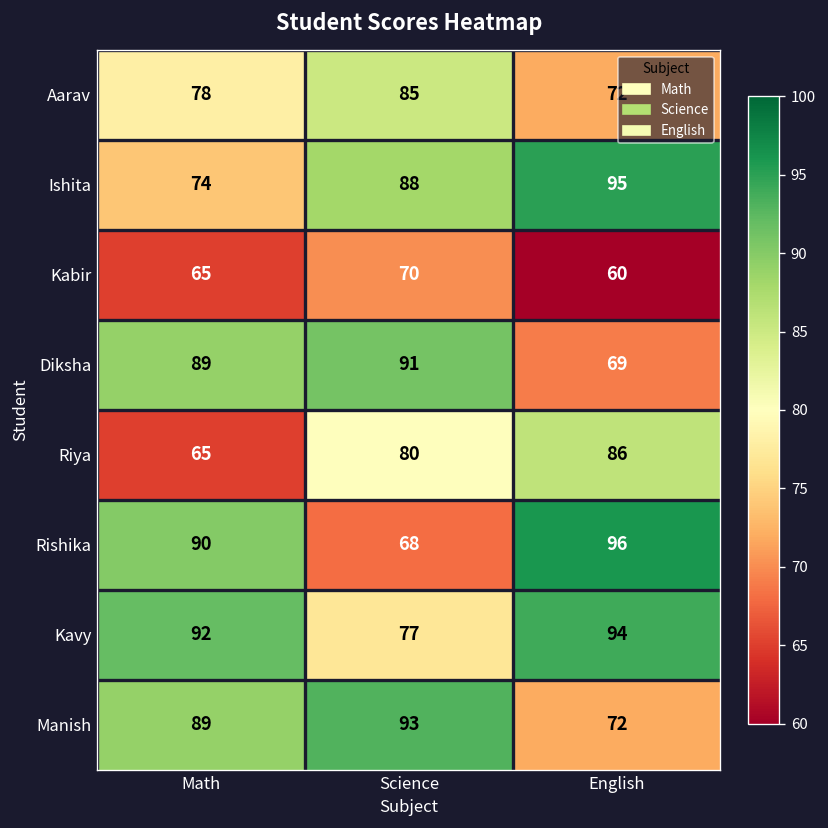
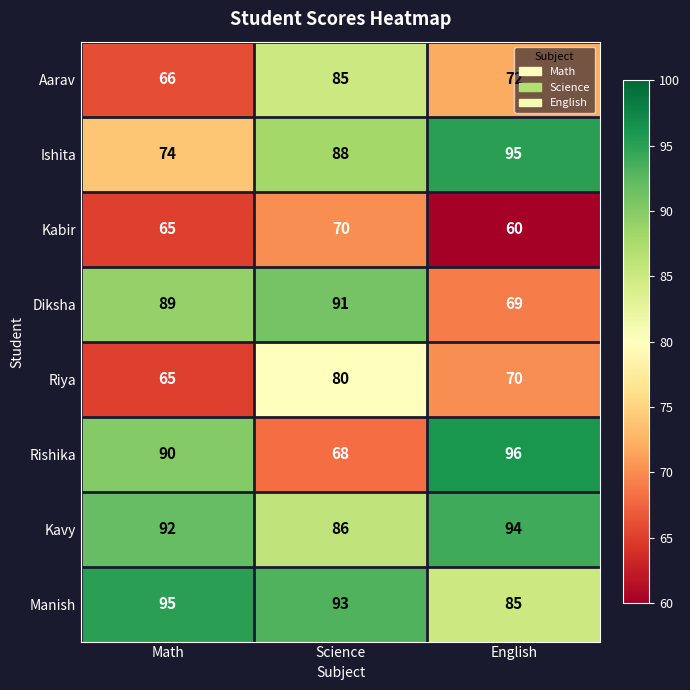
  {
    "Aarav": {
-     "Math": 78,
+     "Math": 66,
      "Science": 85
    },
    "Ishita": {
      "Math": 74,
      "Science": 88,
      "English": 95
    },
    "Kabir": {
      "Math": 65,
      "Science": 70,
      "English": 60
    },
    "Diksha": {
      "Math": 89,
      "Science": 91,
      "English": 69
    },
    "Riya": {
      "Math": 65,
      "Science": 80,
-     "English": 86
+     "English": 70
    },
    "Rishika": {
      "Math": 90,
      "Science": 68,
      "English": 96
    },
    "Kavy": {
      "Math": 92,
-     "Science": 77,
+     "Science": 86,
      "English": 94
    },
    "Manish": {
-     "Math": 89,
+     "Math": 95,
      "Science": 93,
-     "English": 72
+     "English": 85
    }
  }
